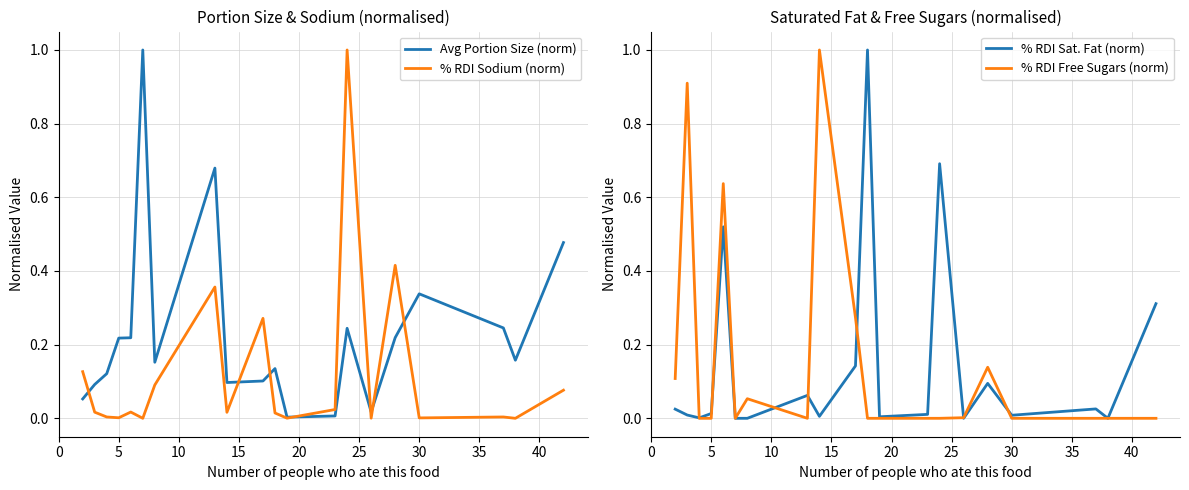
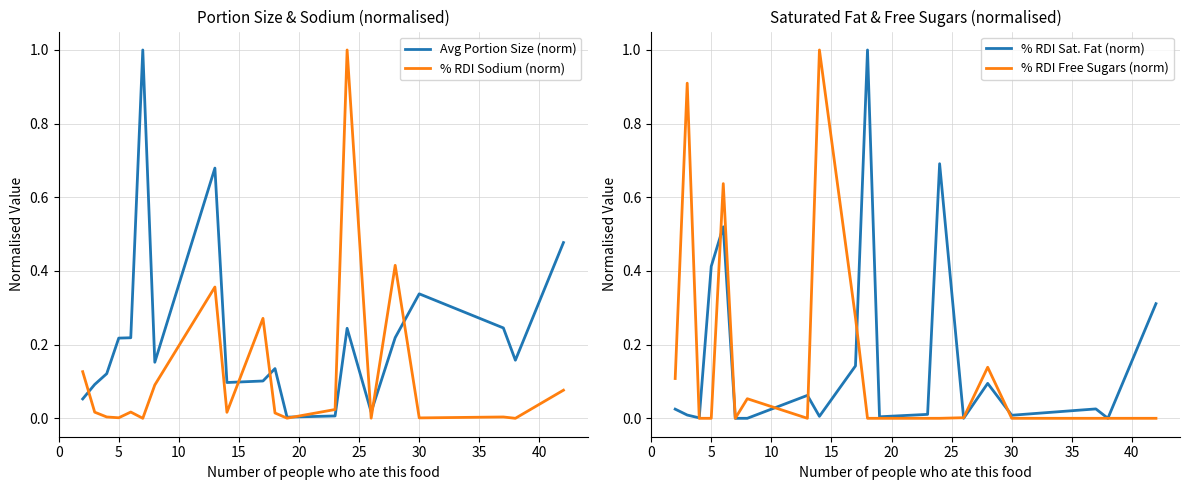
  {
    "Portion Size & Sodium (normalised)": {
      "Avg Portion Size (norm)": {
        "5": 0.22,
        "30": 0.34
      },
      "% RDI Sodium (norm)": {
        "5": 0.00,
        "30": 0.00
      }
    },
    "Saturated Fat & Free Sugars (normalised)": {
      "% RDI Sat. Fat (norm)": {
-       "5": 0.01,
+       "5": 0.41,
        "30": 0.01
      },
      "% RDI Free Sugars (norm)": {
        "5": 0.00,
        "30": 0.00
      }
    }
  }
